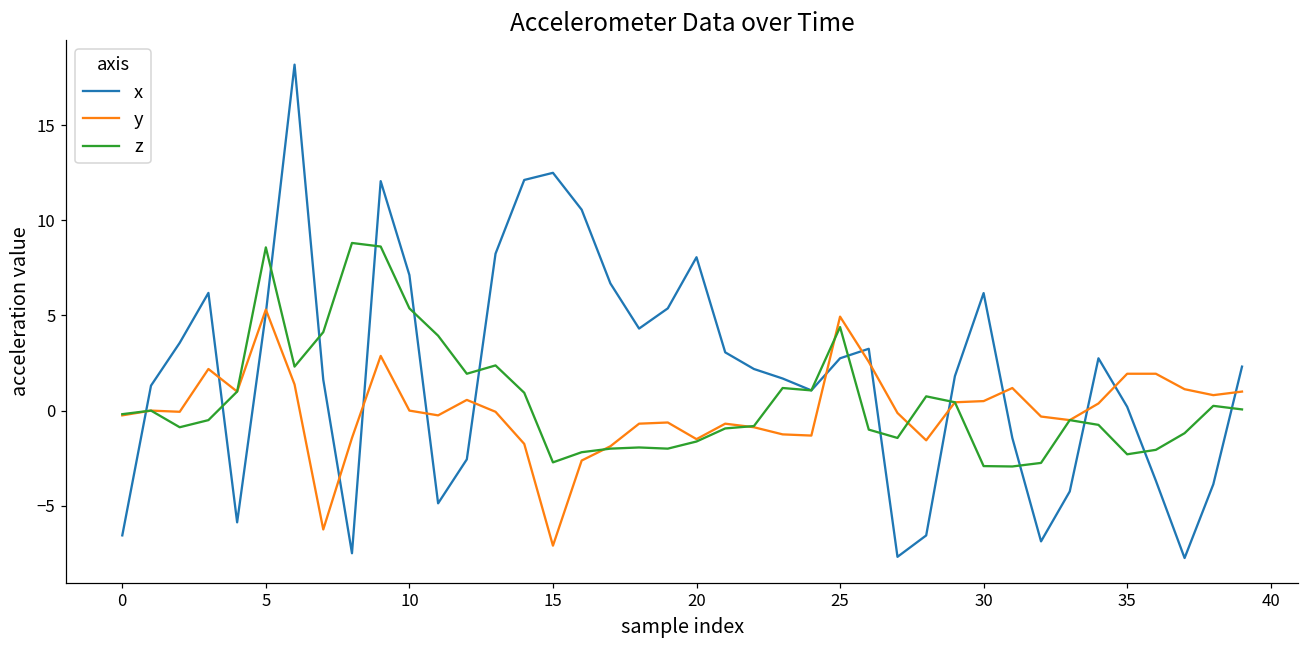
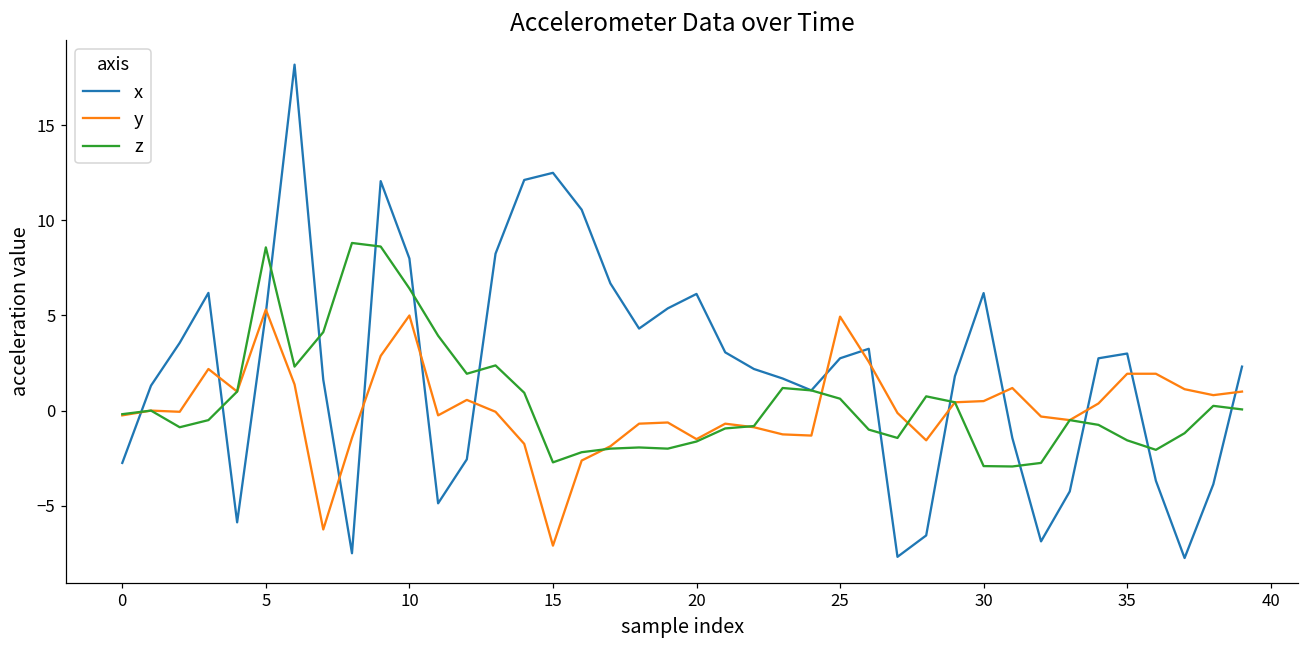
  {
    "x": {
-     "0": -6.6,
+     "0": -2.8,
      "5": 5.1,
-     "10": 7.1,
+     "10": 8.0,
      "15": 12.5,
-     "20": 8.1,
+     "20": 6.1,
      "25": 2.8,
      "30": 6.2,
-     "35": 0.2
+     "35": 3.0
    },
    "y": {
      "5": 5.3,
-     "10": 0,
+     "10": 5,
      "15": -7,
      "25": 5,
      "30": 0.5,
      "35": 2
    },
    "z": {
      "5": 8.6,
-     "10": 5.4,
+     "10": 6.4,
      "15": -2.7,
-     "25": 4.4,
+     "25": 0.6,
      "30": -2.9,
-     "35": -2.3
+     "35": -1.6
    }
  }
